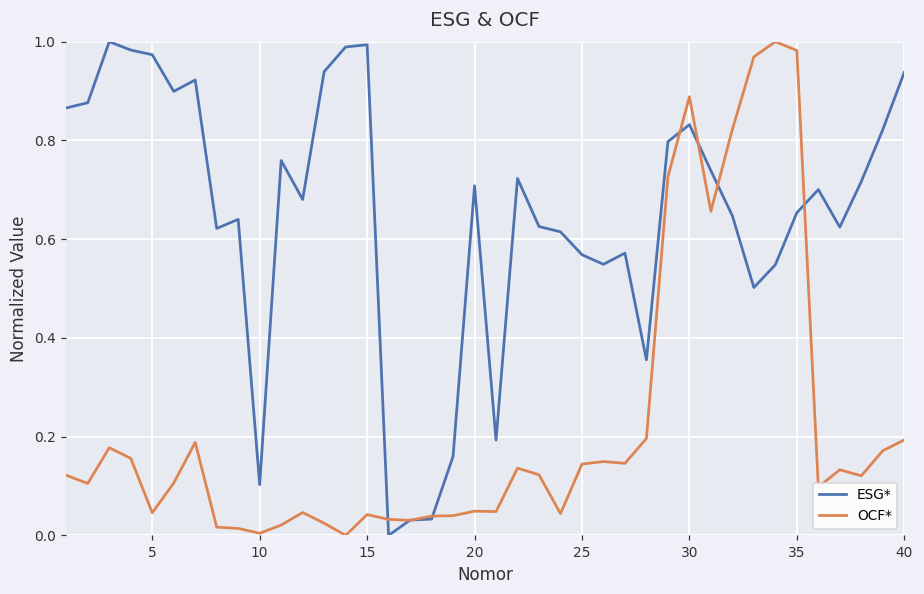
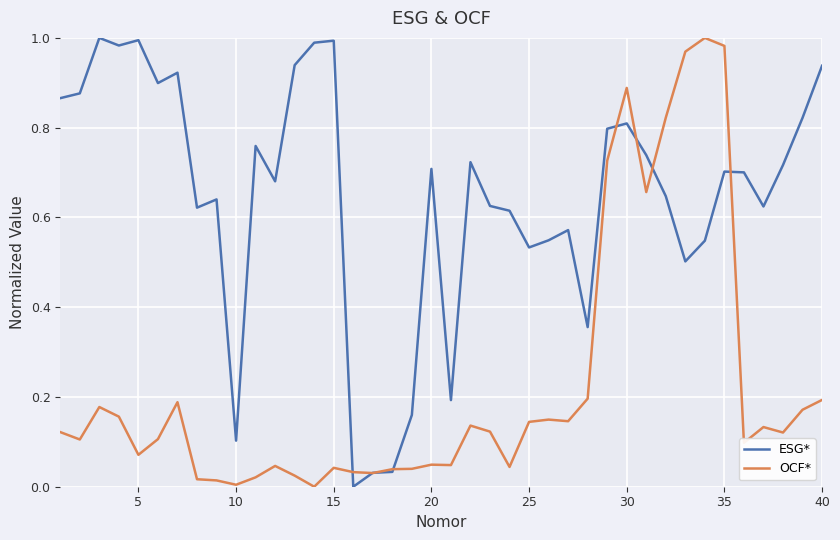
  {
    "ESG*": {
-     "5": 0.97,
+     "5": 0.99,
      "10": 0.10,
      "15": 0.99,
      "20": 0.71,
-     "25": 0.57,
-     "30": 0.83,
-     "35": 0.65,
+     "25": 0.53,
+     "30": 0.81,
+     "35": 0.70,
      "40": 0.94
    },
    "OCF*": {
-     "5": 0.05,
+     "5": 0.07,
      "10": 0.00,
      "15": 0.04,
      "20": 0.05,
      "25": 0.14,
      "30": 0.89,
      "35": 0.98,
      "40": 0.19
    }
  }
